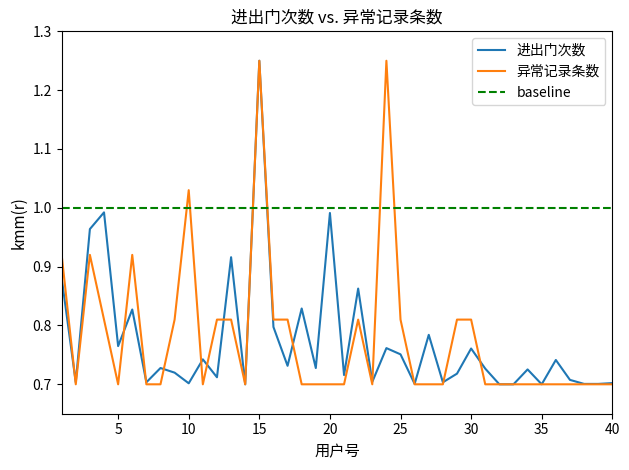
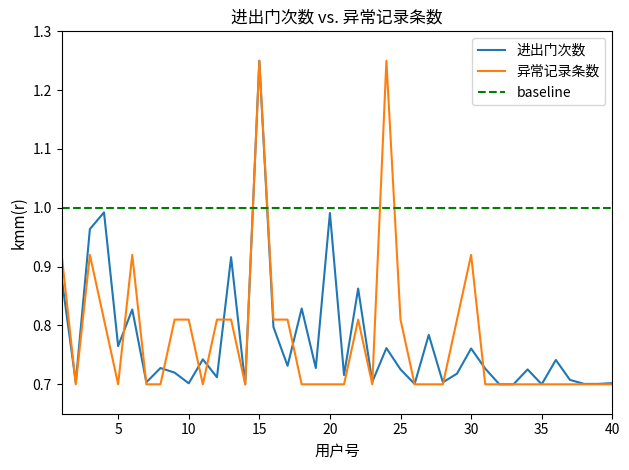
  {
    "进出门次数": {
      "5": 0.76,
      "10": 0.70,
      "20": 0.99,
-     "25": 0.75,
+     "25": 0.73,
      "30": 0.76
    },
    "异常记录条数": {
      "5": 0.70,
-     "10": 1.03,
+     "10": 0.81,
      "20": 0.70,
      "25": 0.81,
-     "30": 0.81
+     "30": 0.92
    }
  }
